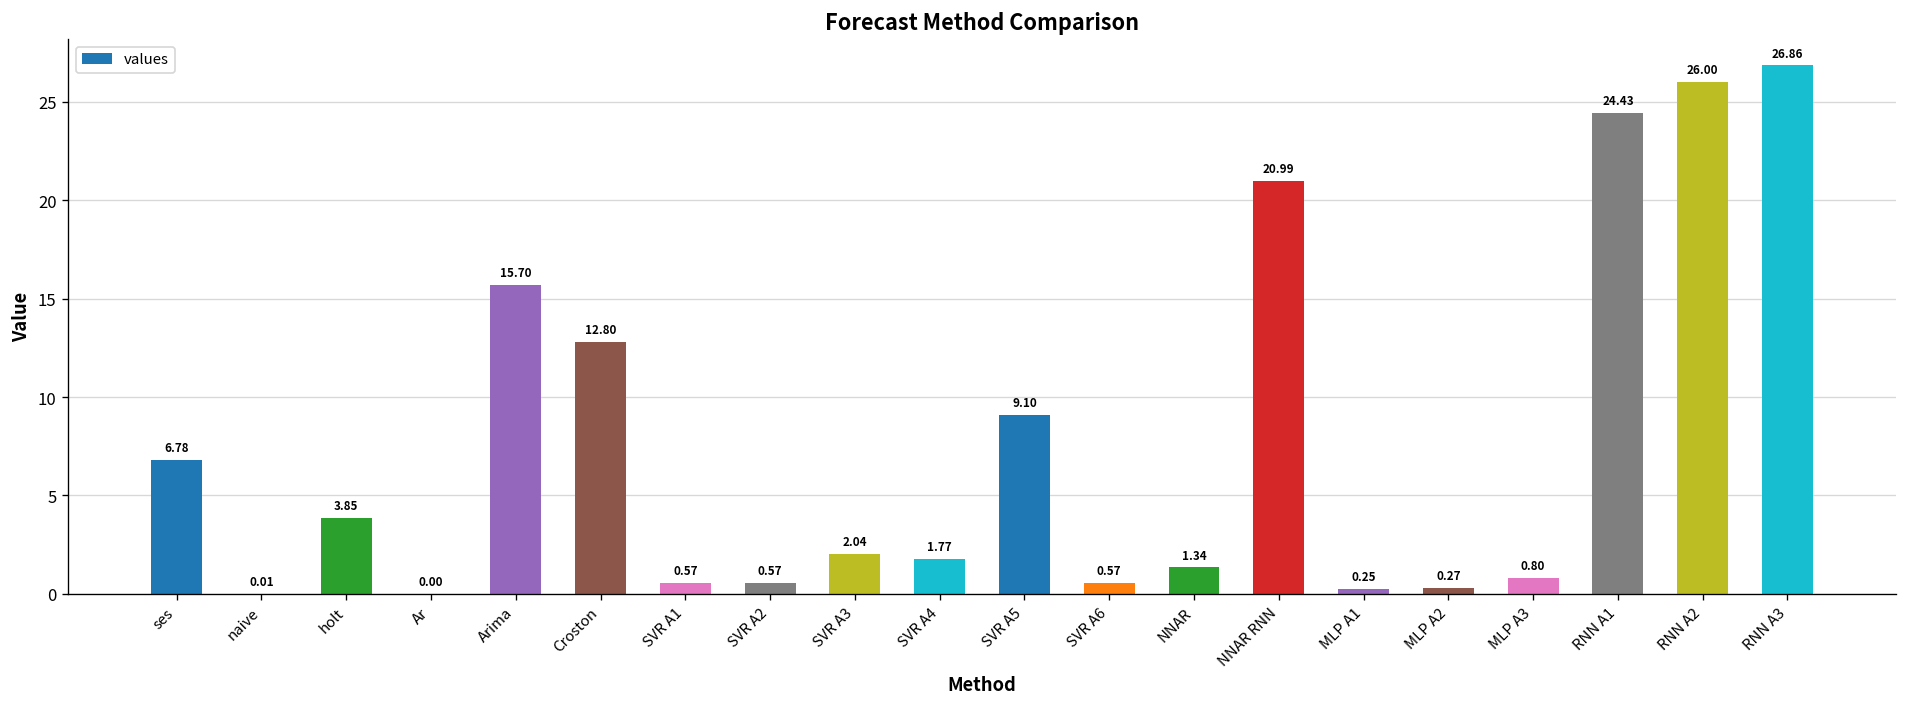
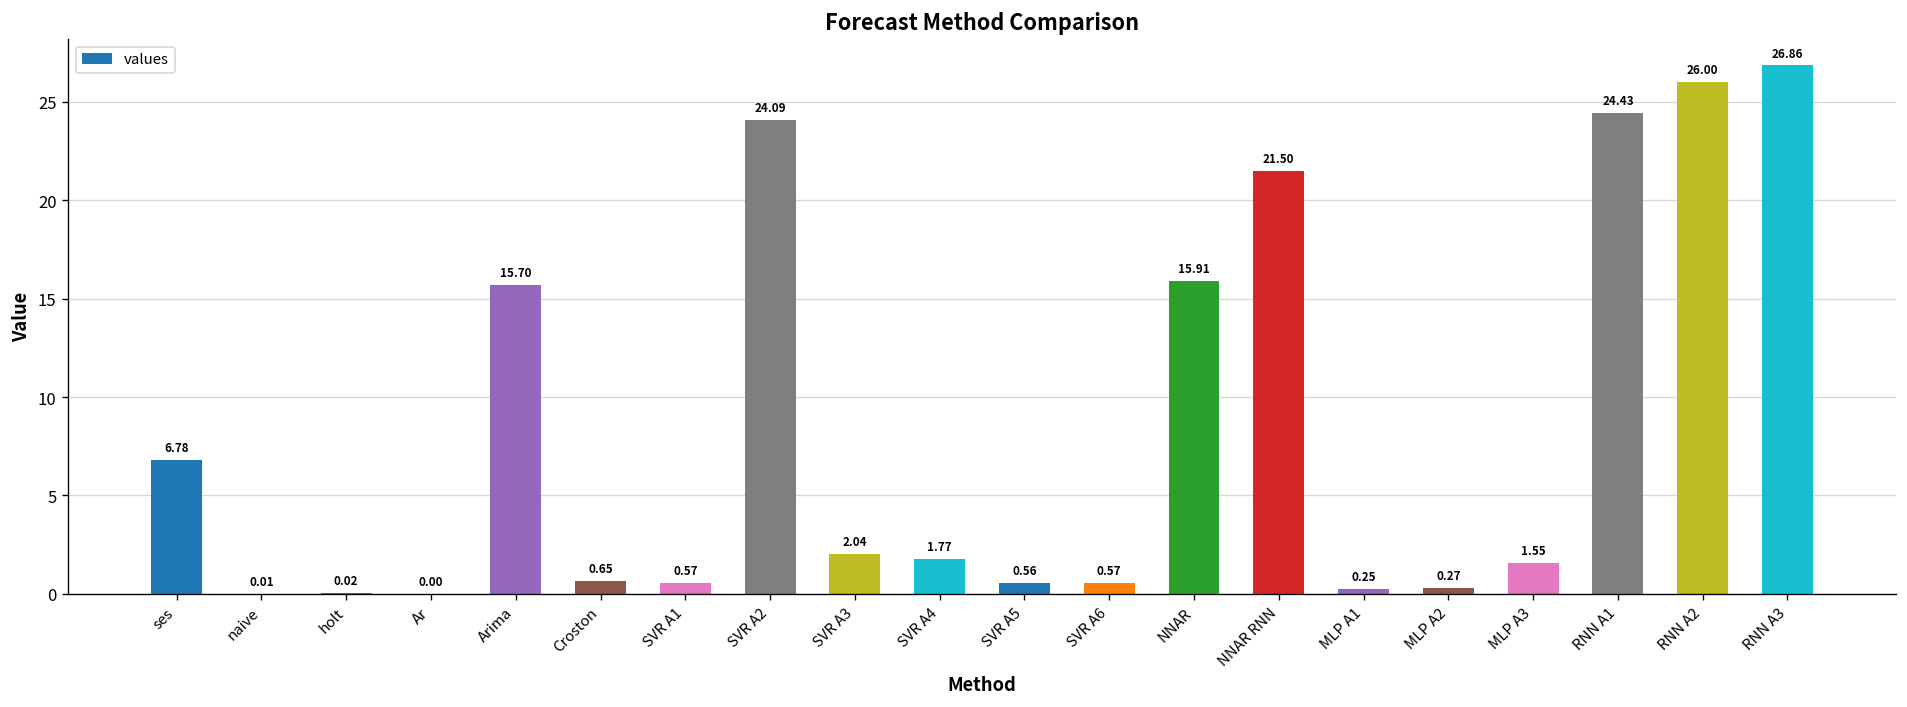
  {
    "ses": 6.78,
    "naive": 0.01,
-   "holt": 3.85,
+   "holt": 0.02,
    "Ar": 0.00,
    "Arima": 15.70,
-   "Croston": 12.80,
+   "Croston": 0.65,
    "SVR A1": 0.57,
-   "SVR A2": 0.57,
+   "SVR A2": 24.09,
    "SVR A3": 2.04,
    "SVR A4": 1.77,
-   "SVR A5": 9.10,
+   "SVR A5": 0.56,
    "SVR A6": 0.57,
-   "NNAR": 1.34,
-   "NNAR RNN": 20.99,
+   "NNAR": 15.91,
+   "NNAR RNN": 21.50,
    "MLP A1": 0.25,
    "MLP A2": 0.27,
-   "MLP A3": 0.80,
+   "MLP A3": 1.55,
    "RNN A1": 24.43,
    "RNN A2": 26.00,
    "RNN A3": 26.86
  }
